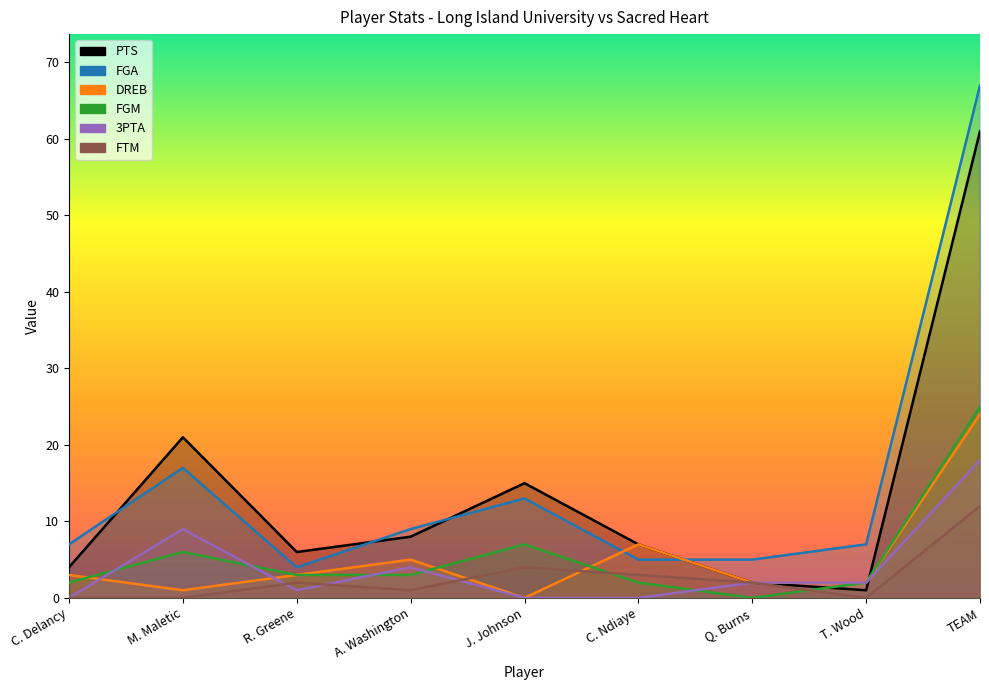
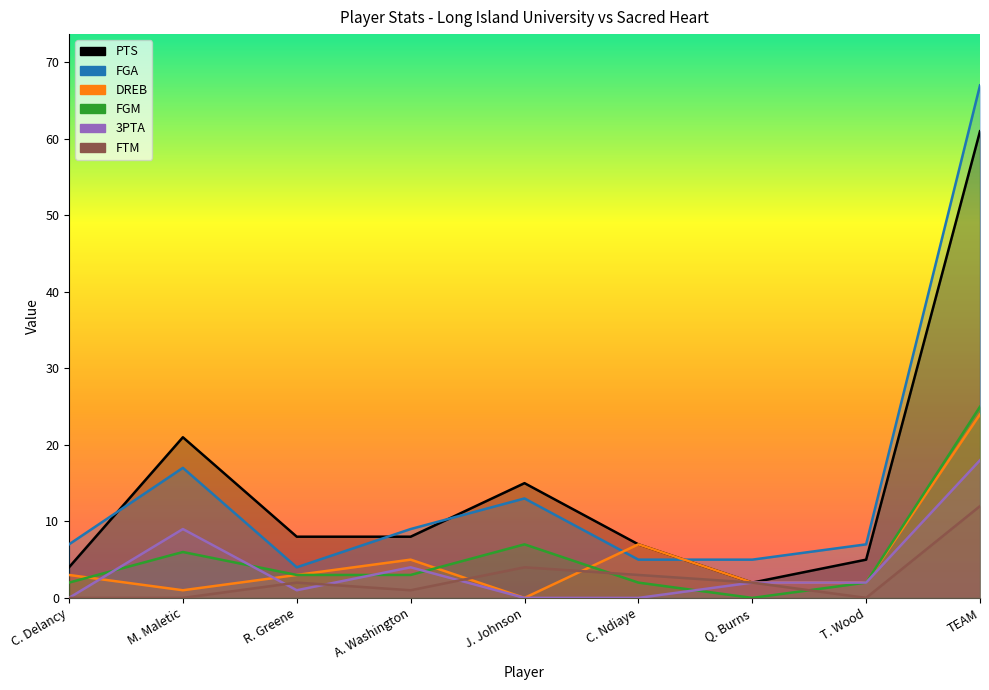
  {
    "PTS": {
      "C. Delancy": 4,
      "M. Maletic": 21,
-     "R. Greene": 6,
+     "R. Greene": 8,
      "A. Washington": 8,
      "J. Johnson": 15,
-     "T. Wood": 1,
+     "T. Wood": 5,
      "TEAM": 61
    }
  }
